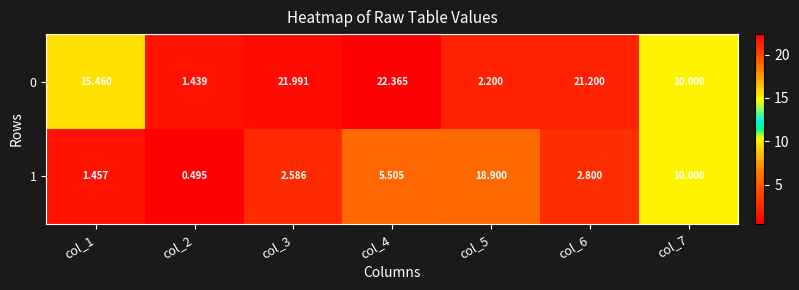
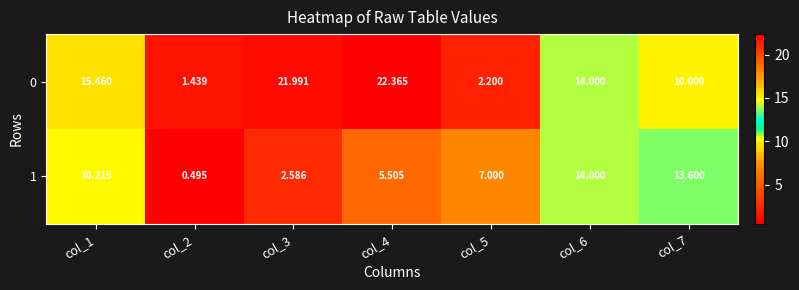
  {
    "0": {
      "col_1": 15.460,
      "col_2": 1.439,
      "col_3": 21.991,
      "col_4": 22.365,
      "col_5": 2.200,
-     "col_6": 21.200,
+     "col_6": 14.000,
      "col_7": 10.000
    },
    "1": {
-     "col_1": 1.457,
+     "col_1": 10.215,
      "col_2": 0.495,
      "col_3": 2.586,
      "col_4": 5.505,
-     "col_5": 18.900,
-     "col_6": 2.800,
-     "col_7": 10.000
+     "col_5": 7.000,
+     "col_6": 14.000,
+     "col_7": 13.600
    }
  }
